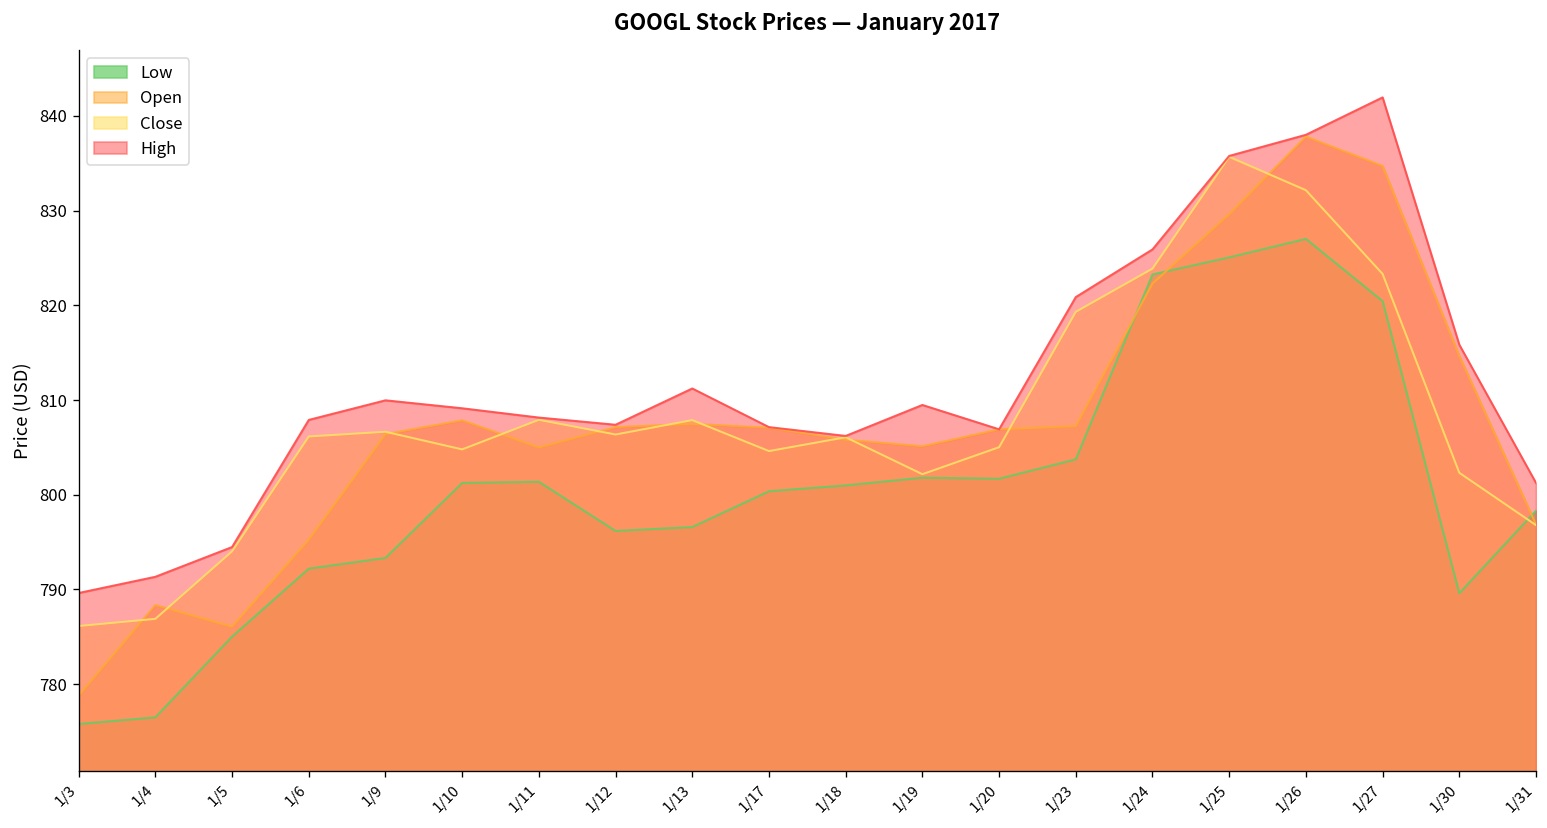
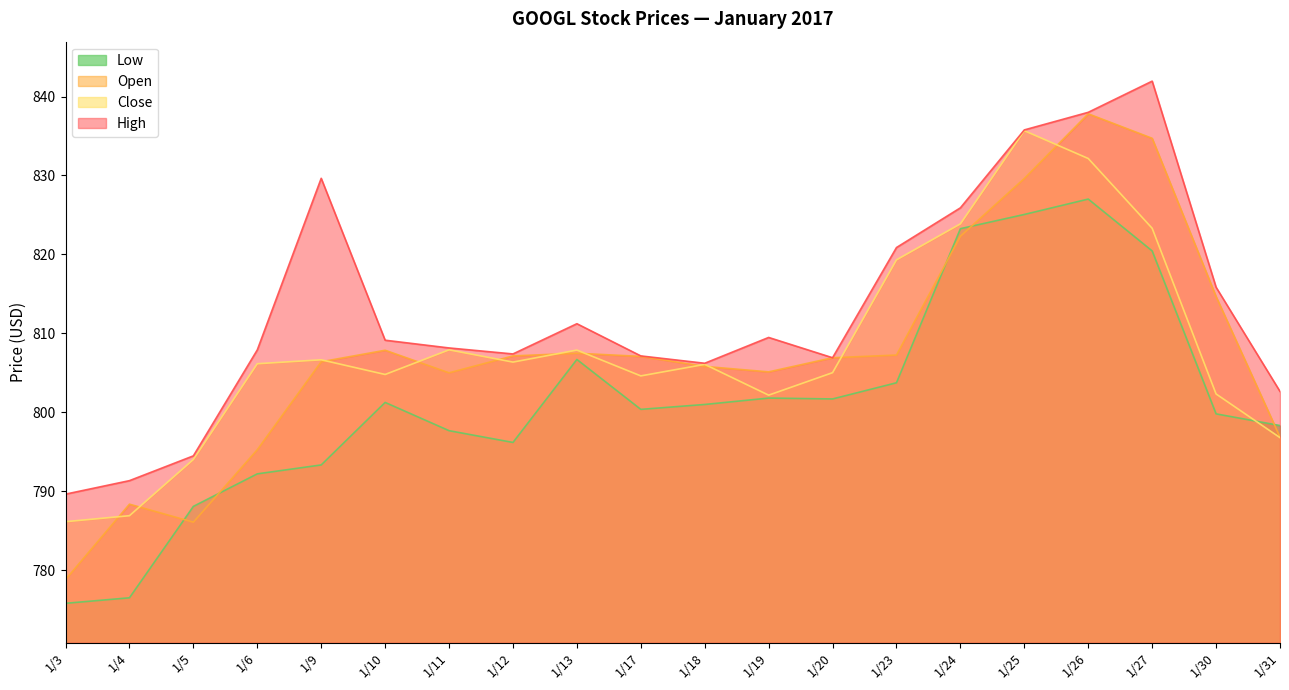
  {
    "Low": {
      "1/3": 776,
      "1/4": 777,
-     "1/5": 785,
+     "1/5": 788,
      "1/6": 792,
      "1/9": 793,
      "1/10": 801,
-     "1/11": 801,
+     "1/11": 798,
      "1/12": 796,
-     "1/13": 797,
+     "1/13": 807,
      "1/17": 800,
      "1/18": 801,
      "1/19": 802,
      "1/20": 802,
      "1/23": 804,
      "1/24": 823,
      "1/25": 825,
      "1/26": 827,
      "1/27": 820,
-     "1/30": 790,
+     "1/30": 800,
      "1/31": 798
    },
    "High": {
      "1/3": 790,
      "1/4": 791,
      "1/5": 794,
      "1/6": 808,
-     "1/9": 810,
+     "1/9": 830,
      "1/10": 809,
      "1/13": 811,
      "1/19": 809,
      "1/23": 821,
      "1/24": 826,
      "1/27": 842,
      "1/30": 816,
-     "1/31": 801
+     "1/31": 803
    }
  }
